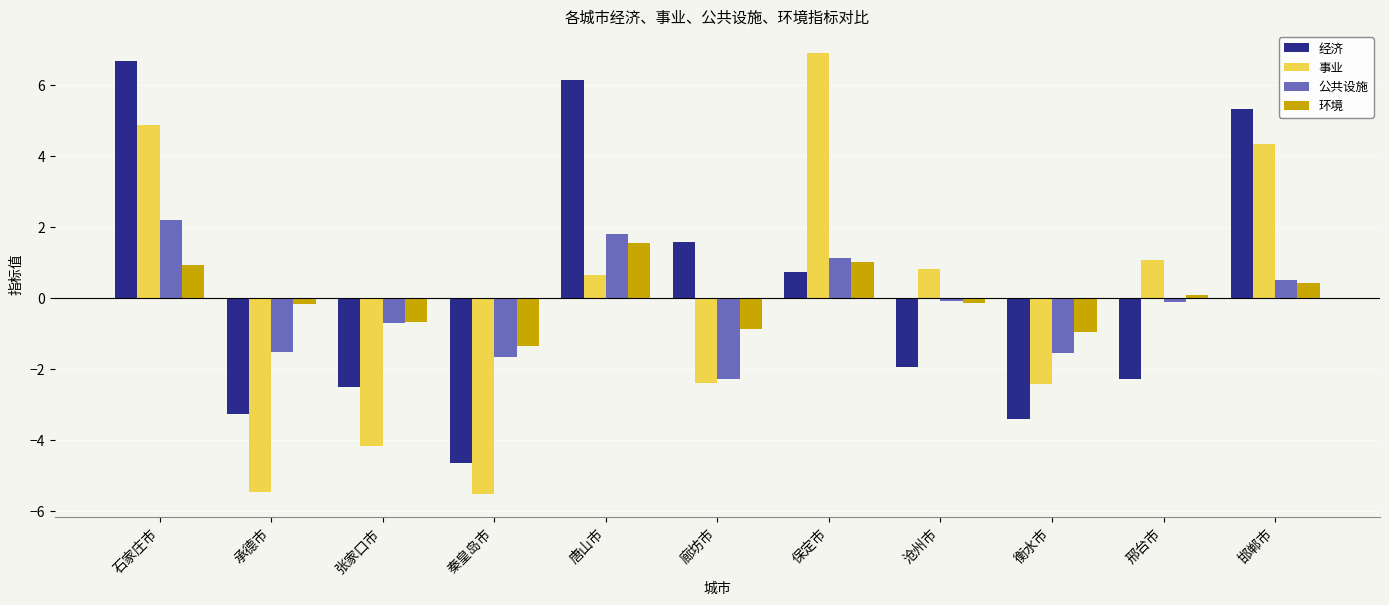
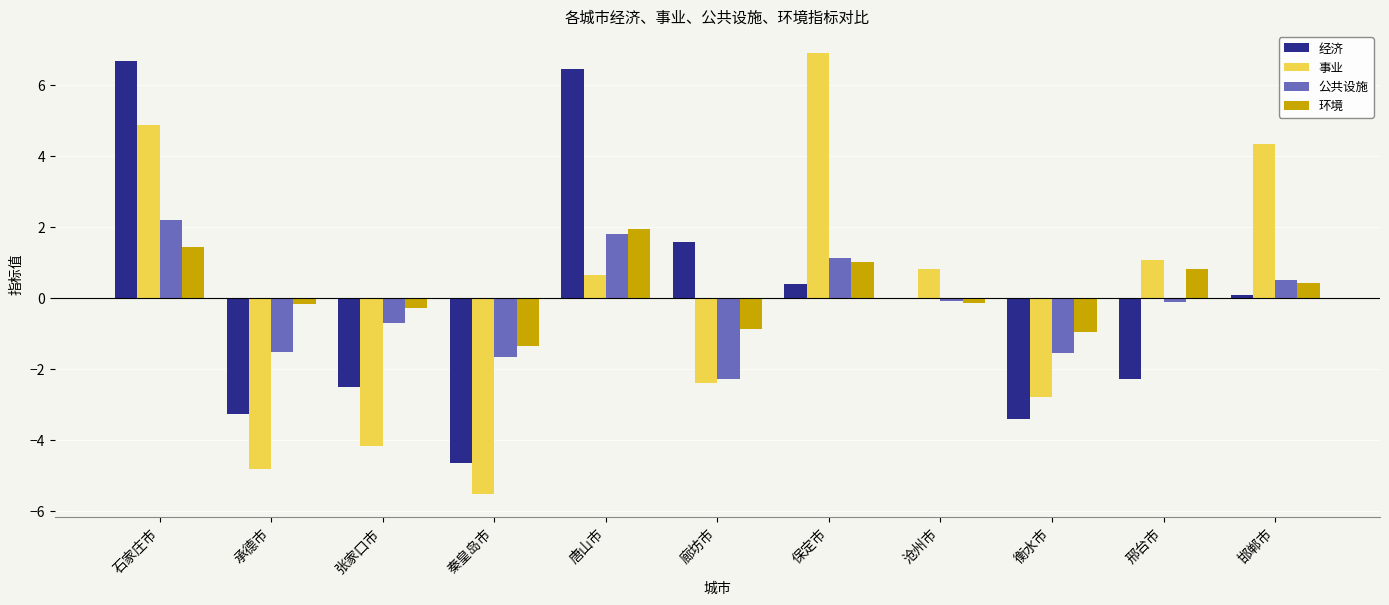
  {
    "经济": {
      "石家庄市": 6.7,
      "承德市": -3.3,
      "张家口市": -2.5,
      "秦皇岛市": -4.6,
-     "唐山市": 6.1,
+     "唐山市": 6.5,
      "廊坊市": 1.6,
-     "保定市": 0.7,
-     "沧州市": -2.0,
+     "保定市": 0.4,
+     "沧州市": 0.0,
      "衡水市": -3.4,
      "邢台市": -2.3,
-     "邯郸市": 5.3
+     "邯郸市": 0.1
    },
    "事业": {
      "石家庄市": 4.9,
-     "承德市": -5.5,
+     "承德市": -4.8,
      "张家口市": -4.2,
      "秦皇岛市": -5.5,
      "唐山市": 0.7,
      "廊坊市": -2.4,
      "保定市": 6.9,
      "沧州市": 0.8,
-     "衡水市": -2.4,
+     "衡水市": -2.8,
      "邢台市": 1.1,
      "邯郸市": 4.3
    },
    "公共设施": {
      "石家庄市": 2.2,
      "承德市": -1.5,
      "张家口市": -0.7,
      "秦皇岛市": -1.6,
      "唐山市": 1.8,
      "廊坊市": -2.3,
      "保定市": 1.1,
      "沧州市": -0.1,
      "衡水市": -1.5,
      "邢台市": -0.1,
      "邯郸市": 0.5
    },
    "环境": {
-     "石家庄市": 0.9,
+     "石家庄市": 1.4,
      "承德市": -0.2,
-     "张家口市": -0.7,
+     "张家口市": -0.3,
      "秦皇岛市": -1.3,
-     "唐山市": 1.5,
+     "唐山市": 1.9,
      "廊坊市": -0.9,
      "保定市": 1.0,
      "沧州市": -0.1,
      "衡水市": -1.0,
-     "邢台市": 0.1,
+     "邢台市": 0.8,
      "邯郸市": 0.4
    }
  }
